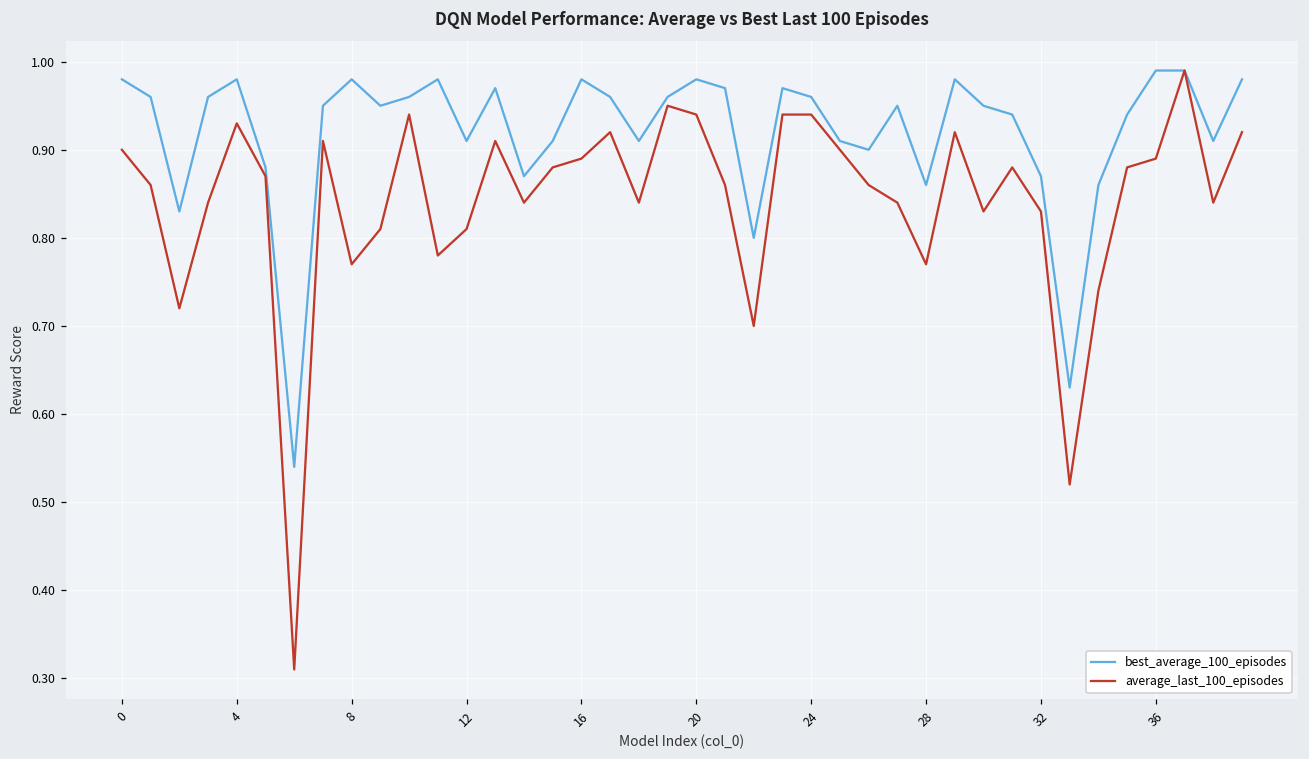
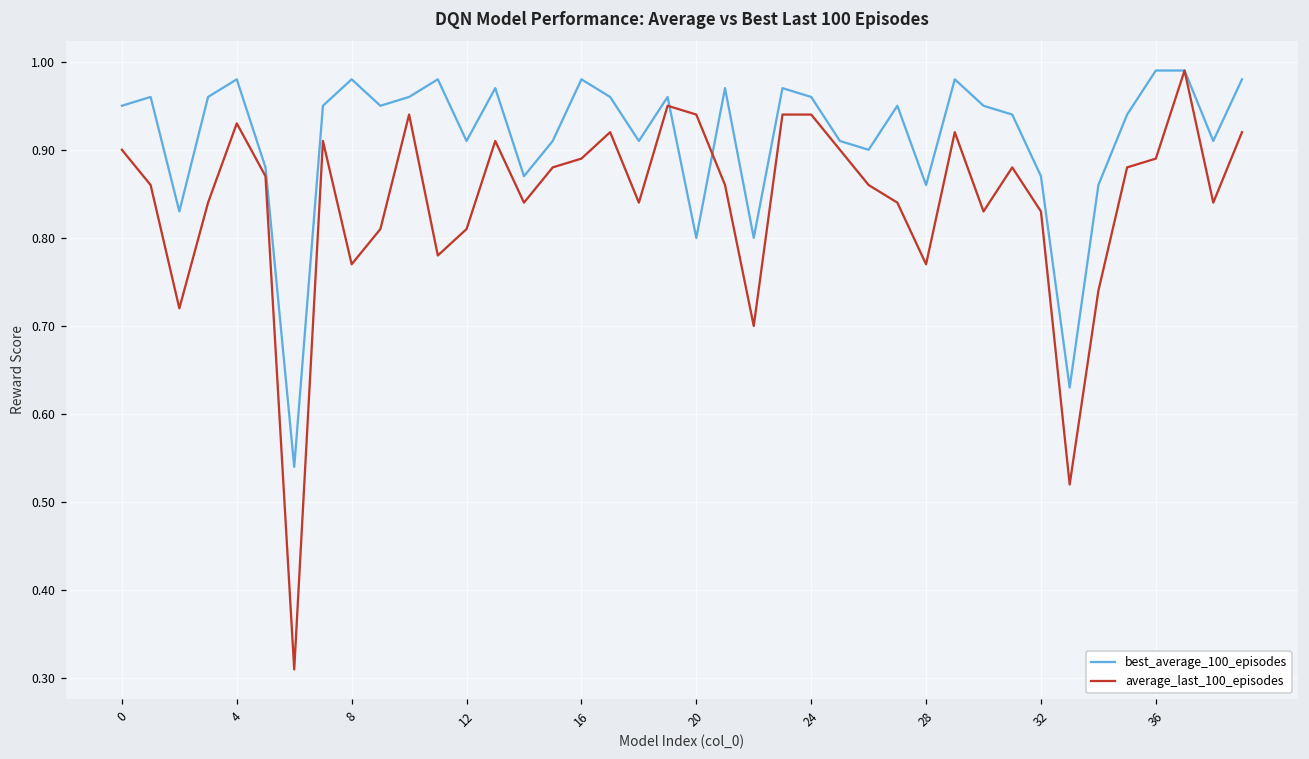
  {
    "best_average_100_episodes": {
-     "0": 0.98,
+     "0": 0.95,
      "4": 0.98,
      "8": 0.98,
      "12": 0.91,
      "16": 0.98,
-     "20": 0.98,
+     "20": 0.80,
      "24": 0.96,
      "28": 0.86,
      "32": 0.87,
      "36": 0.99
    },
    "average_last_100_episodes": {
      "0": 0.90,
      "4": 0.93,
      "8": 0.77,
      "12": 0.81,
      "16": 0.89,
      "20": 0.94,
      "24": 0.94,
      "28": 0.77,
      "32": 0.83,
      "36": 0.89
    }
  }
